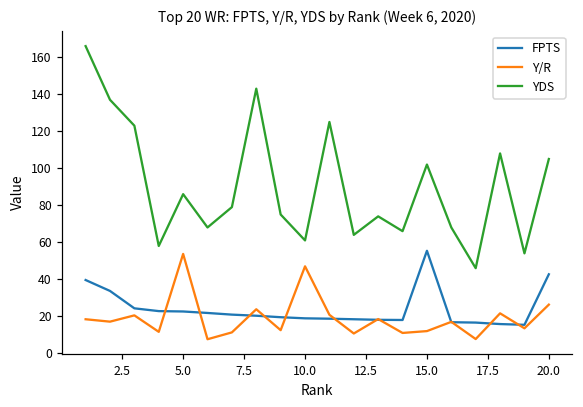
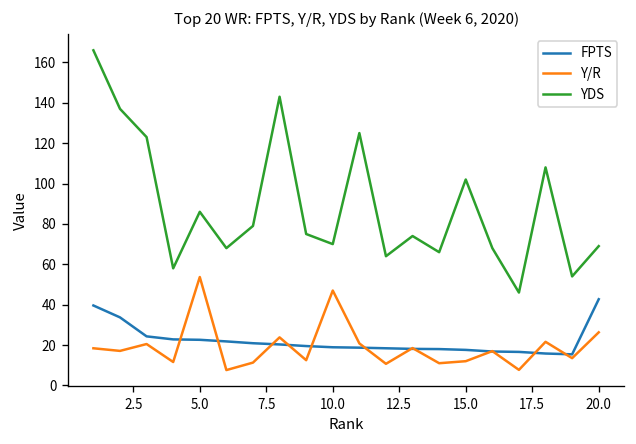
  {
    "FPTS": {
      "5.0": 23,
      "10.0": 19,
-     "15.0": 55,
+     "15.0": 18,
      "20.0": 43
    },
    "Y/R": {
      "5.0": 54,
      "10.0": 47,
      "15.0": 12,
      "20.0": 26
    },
    "YDS": {
      "5.0": 86,
-     "10.0": 61,
+     "10.0": 70,
      "15.0": 102,
-     "20.0": 105
+     "20.0": 69
    }
  }
